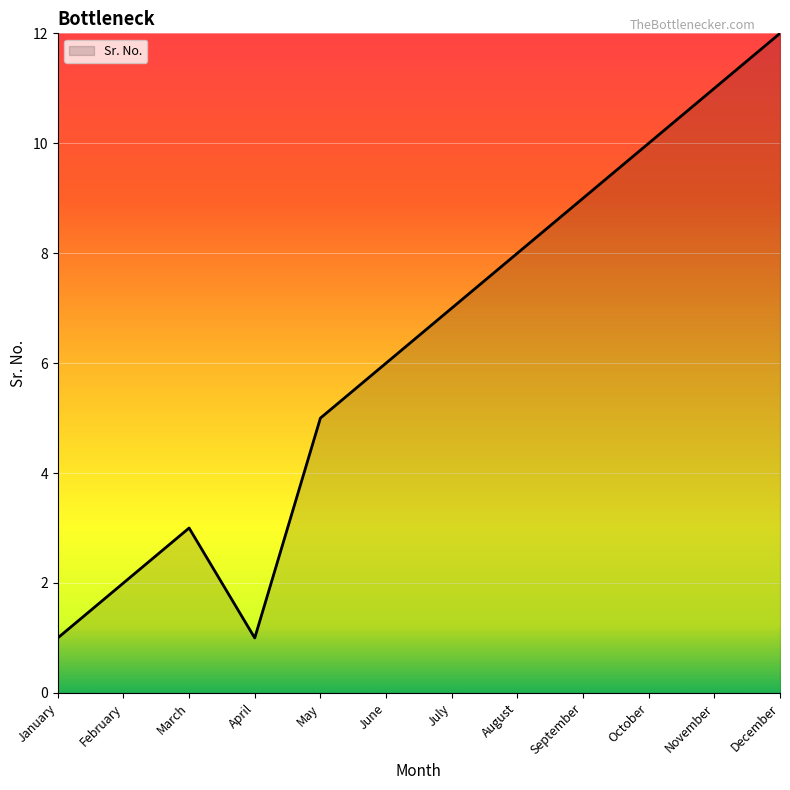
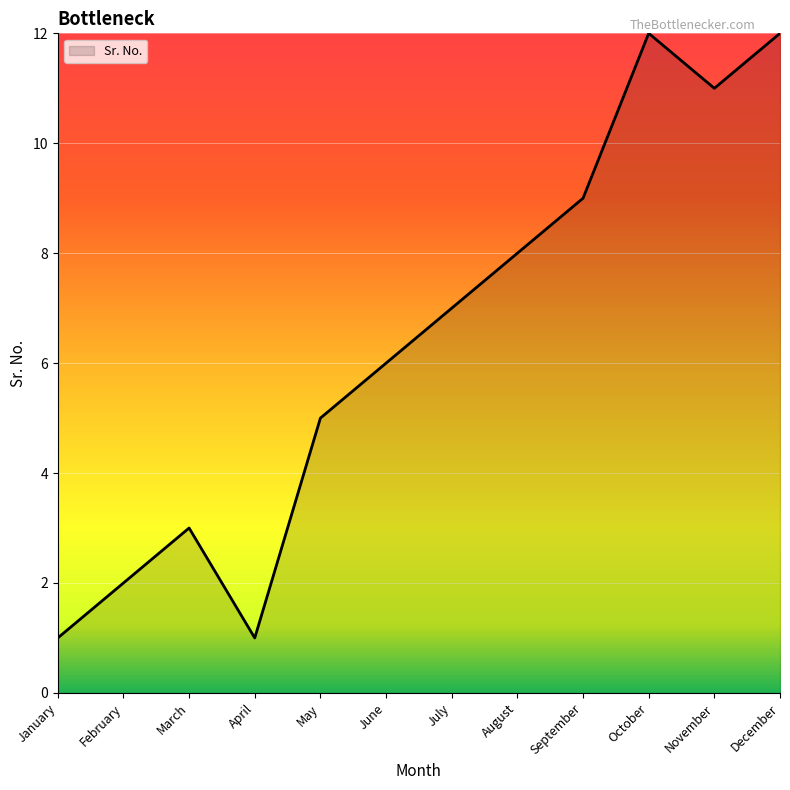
  {
    "January": 1,
    "February": 2,
    "March": 3,
    "April": 1,
    "May": 5,
    "June": 6,
    "July": 7,
    "August": 8,
    "September": 9,
-   "October": 10,
+   "October": 12,
    "November": 11,
    "December": 12
  }
